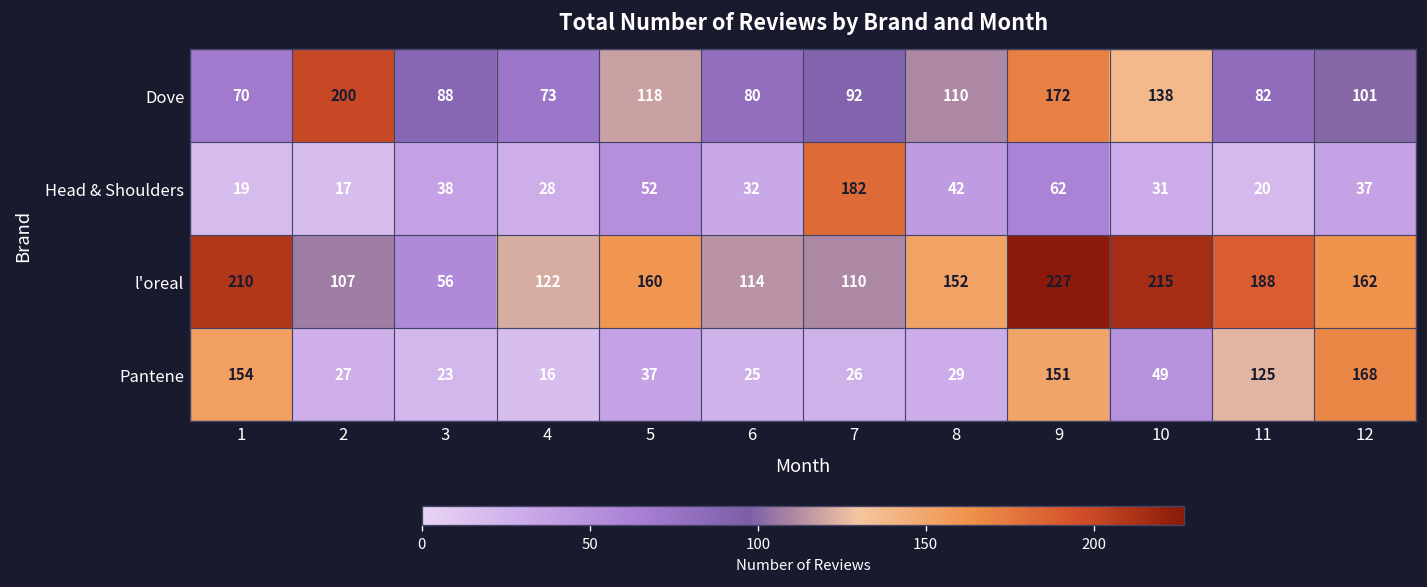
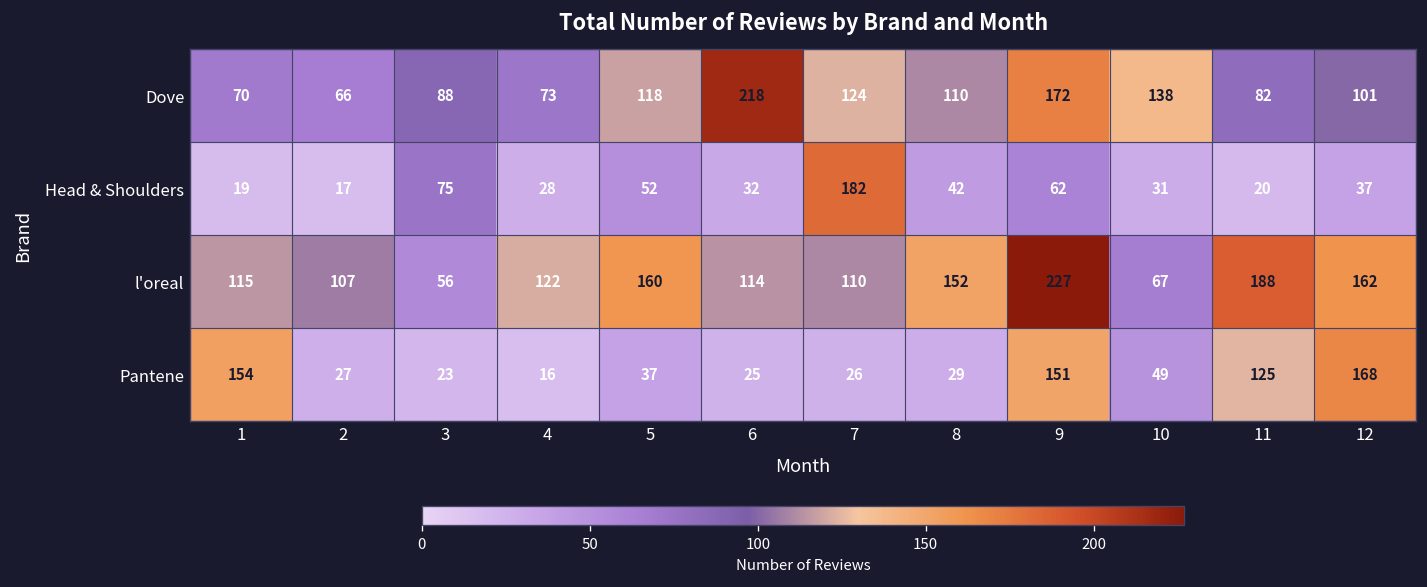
  {
    "Dove": {
      "1": 70,
-     "2": 200,
+     "2": 66,
      "3": 88,
      "4": 73,
      "5": 118,
-     "6": 80,
-     "7": 92,
+     "6": 218,
+     "7": 124,
      "8": 110,
      "9": 172,
      "10": 138,
      "11": 82,
      "12": 101
    },
    "Head & Shoulders": {
      "1": 19,
      "2": 17,
-     "3": 38,
+     "3": 75,
      "4": 28,
      "5": 52,
      "6": 32,
      "7": 182,
      "8": 42,
      "9": 62,
      "10": 31,
      "11": 20,
      "12": 37
    },
    "l'oreal": {
-     "1": 210,
+     "1": 115,
      "2": 107,
      "3": 56,
      "4": 122,
      "5": 160,
      "6": 114,
      "7": 110,
      "8": 152,
      "9": 227,
-     "10": 215,
+     "10": 67,
      "11": 188,
      "12": 162
    },
    "Pantene": {
      "1": 154,
      "2": 27,
      "3": 23,
      "4": 16,
      "5": 37,
      "6": 25,
      "7": 26,
      "8": 29,
      "9": 151,
      "10": 49,
      "11": 125,
      "12": 168
    }
  }
